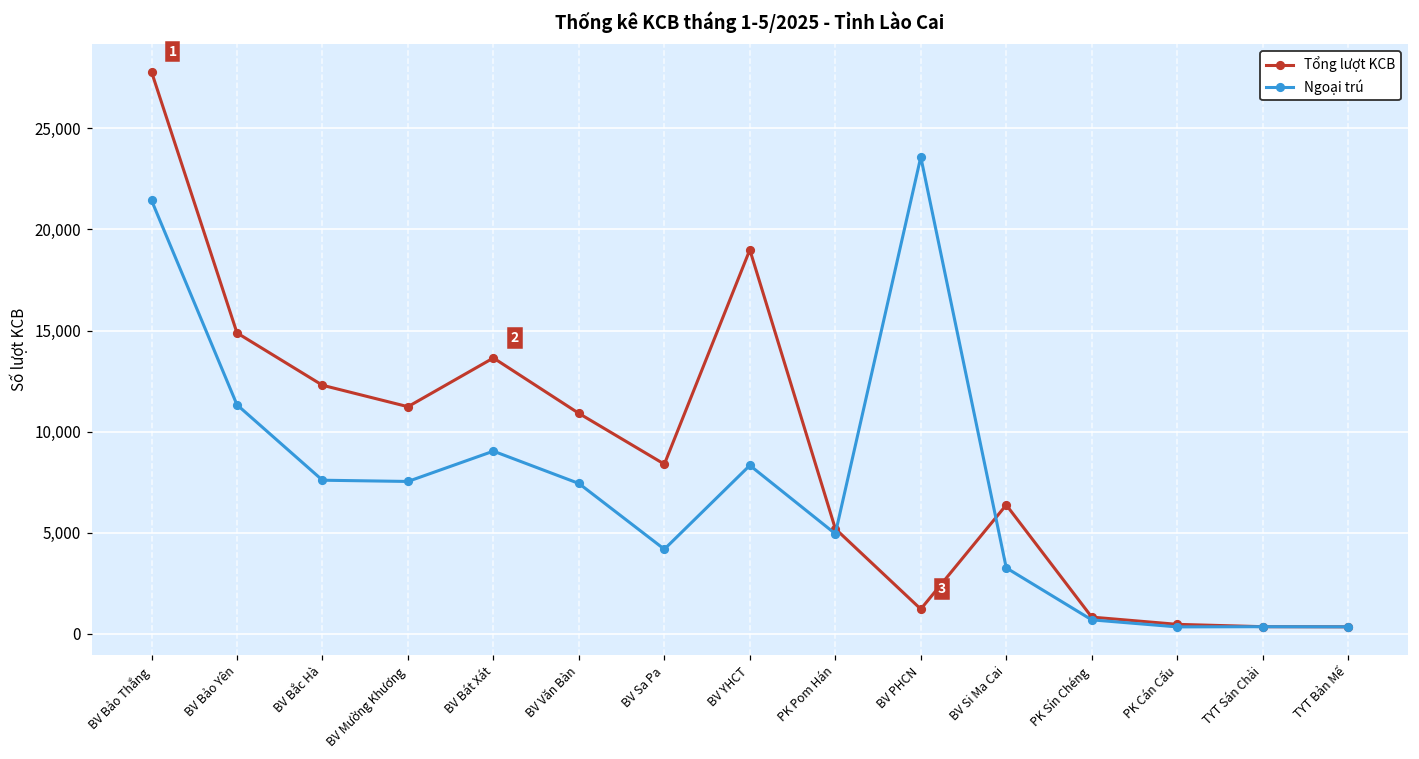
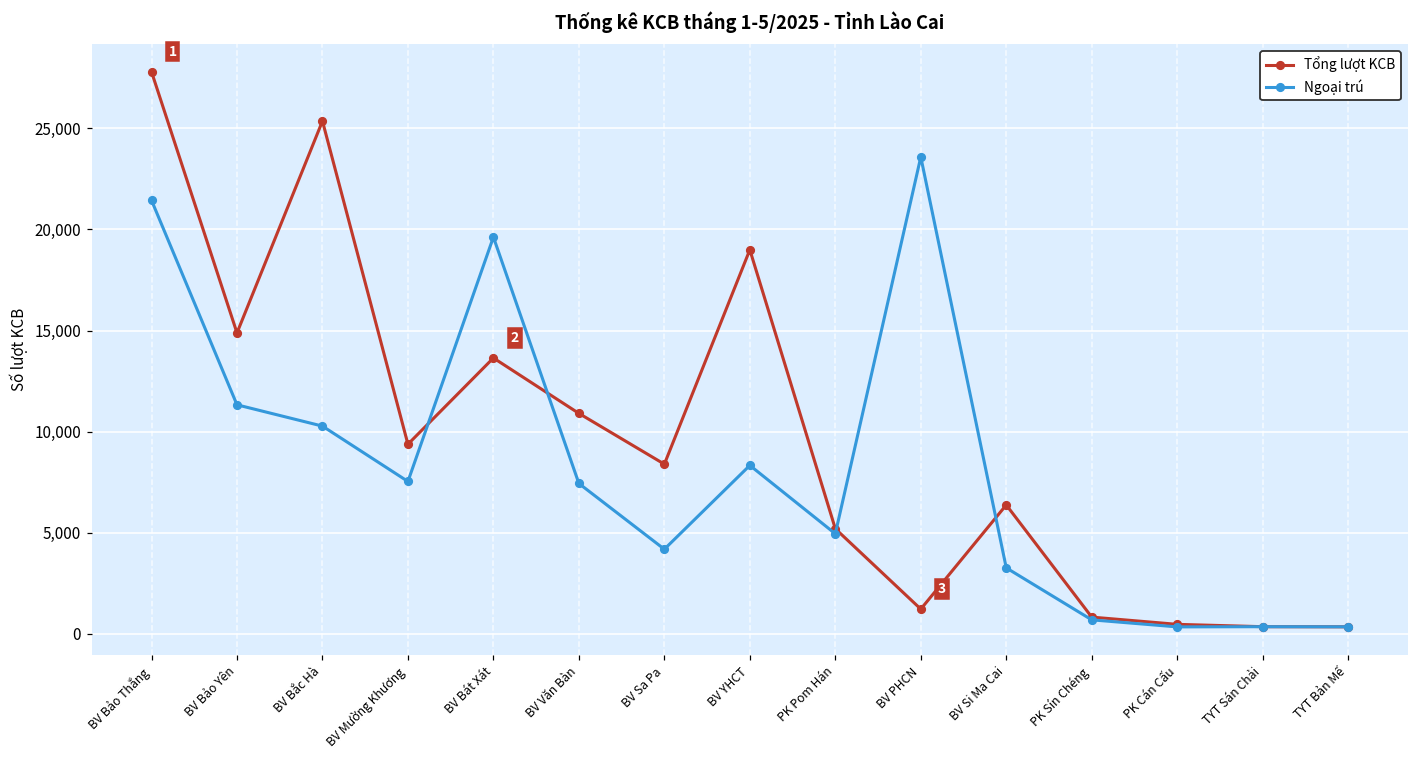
  {
    "Tổng lượt KCB": {
      "BV Bảo Yên": "14,900",
-     "BV Bắc Hà": "12,300",
-     "BV Mường Khương": "11,200",
+     "BV Bắc Hà": "25,400",
+     "BV Mường Khương": "9,400",
      "BV Văn Bàn": "10,900",
      "BV Sa Pa": "8,400",
      "BV YHCT": "19,000",
      "PK Pom Hán": "5,200",
      "BV Si Ma Cai": "6,400"
    },
    "Ngoại trú": {
      "BV Bảo Thắng": "21,400",
      "BV Bảo Yên": "11,300",
-     "BV Bắc Hà": "7,600",
+     "BV Bắc Hà": "10,300",
      "BV Mường Khương": "7,500",
-     "BV Bát Xát": "9,000",
+     "BV Bát Xát": "19,600",
      "BV Văn Bàn": "7,400",
      "BV Sa Pa": "4,200",
      "BV YHCT": "8,300",
      "PK Pom Hán": "5,000",
      "BV PHCN": "23,600",
      "BV Si Ma Cai": "3,300"
    }
  }
